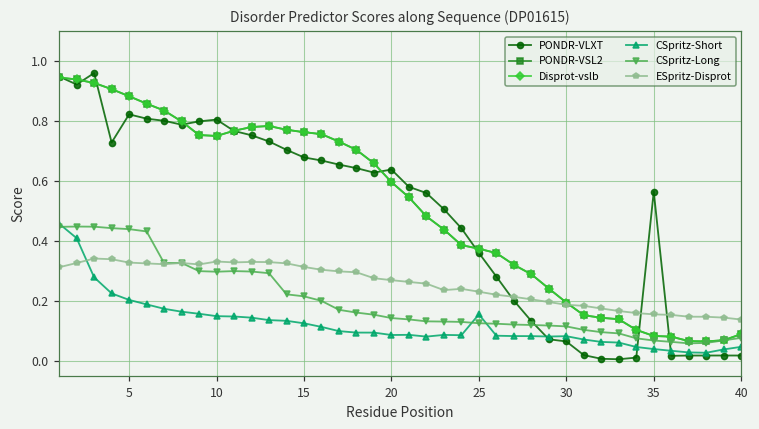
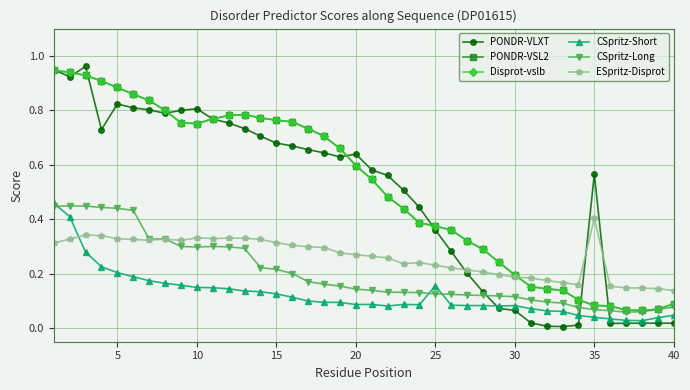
  {
    "PONDR-VLXT": {
      "5": 0.82,
      "10": 0.81,
      "15": 0.68,
      "20": 0.64,
      "25": 0.36,
      "30": 0.06,
      "35": 0.57,
      "40": 0.02
    },
    "CSpritz-Short": {
      "5": 0.20,
      "10": 0.15,
      "15": 0.13,
      "20": 0.09,
      "25": 0.16,
      "30": 0.08,
      "35": 0.04,
      "40": 0.05
    },
    "ESpritz-Disprot": {
      "5": 0.33,
      "10": 0.33,
      "15": 0.31,
      "20": 0.27,
      "25": 0.23,
-     "35": 0.16,
+     "35": 0.40,
      "40": 0.14
    }
  }
